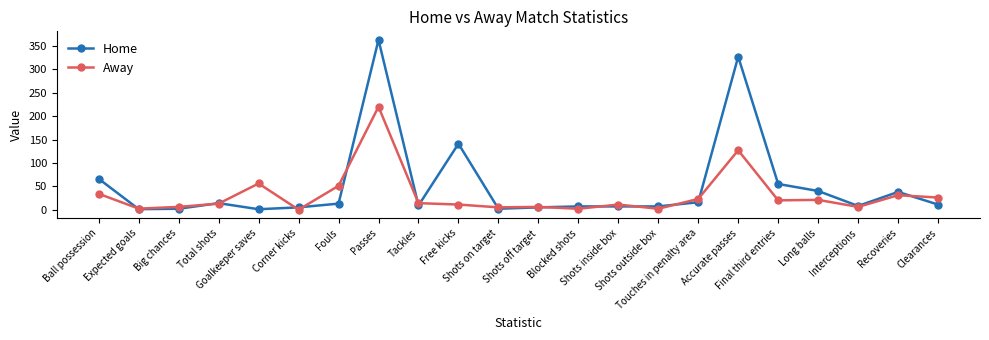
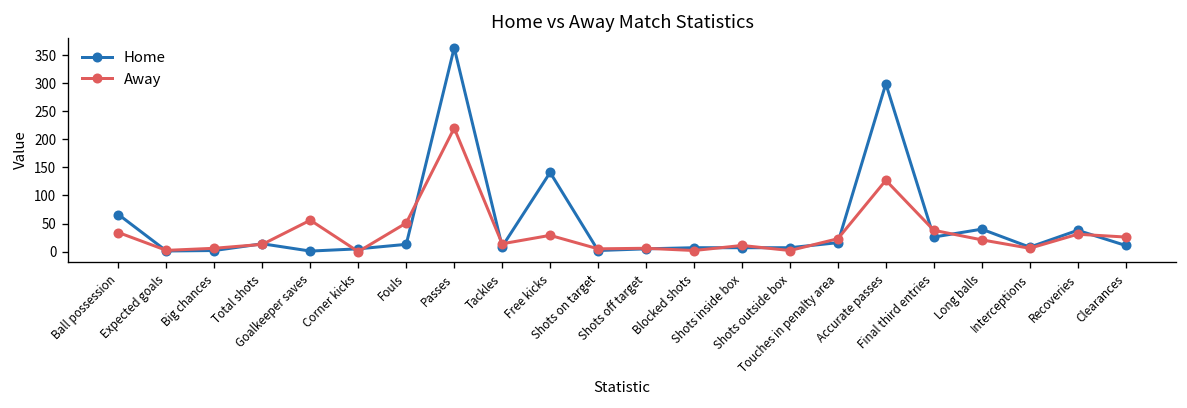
  {
    "Home": {
      "Ball possession": 70,
      "Goalkeeper saves": 0,
      "Fouls": 10,
      "Passes": 360,
      "Free kicks": 140,
      "Touches in penalty area": 20,
-     "Accurate passes": 330,
-     "Final third entries": 60,
+     "Accurate passes": 300,
+     "Final third entries": 30,
      "Long balls": 40,
      "Recoveries": 40,
      "Clearances": 10
    },
    "Away": {
      "Ball possession": 30,
      "Goalkeeper saves": 60,
      "Fouls": 50,
      "Passes": 220,
-     "Free kicks": 10,
+     "Free kicks": 30,
      "Touches in penalty area": 20,
      "Accurate passes": 130,
-     "Final third entries": 20,
+     "Final third entries": 40,
      "Long balls": 20,
      "Recoveries": 30,
      "Clearances": 30
    }
  }
